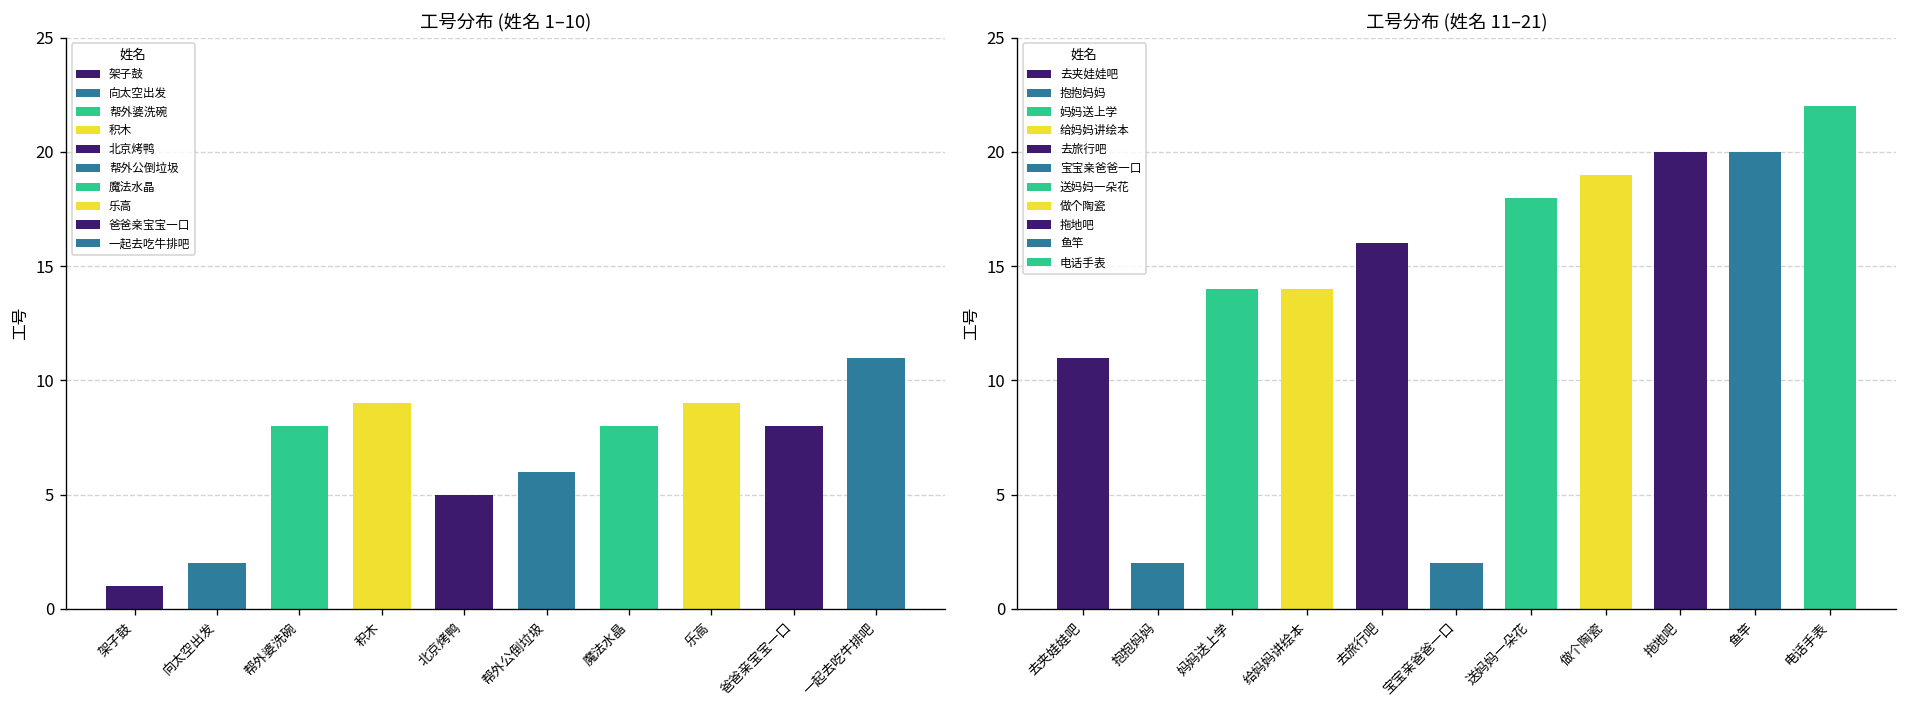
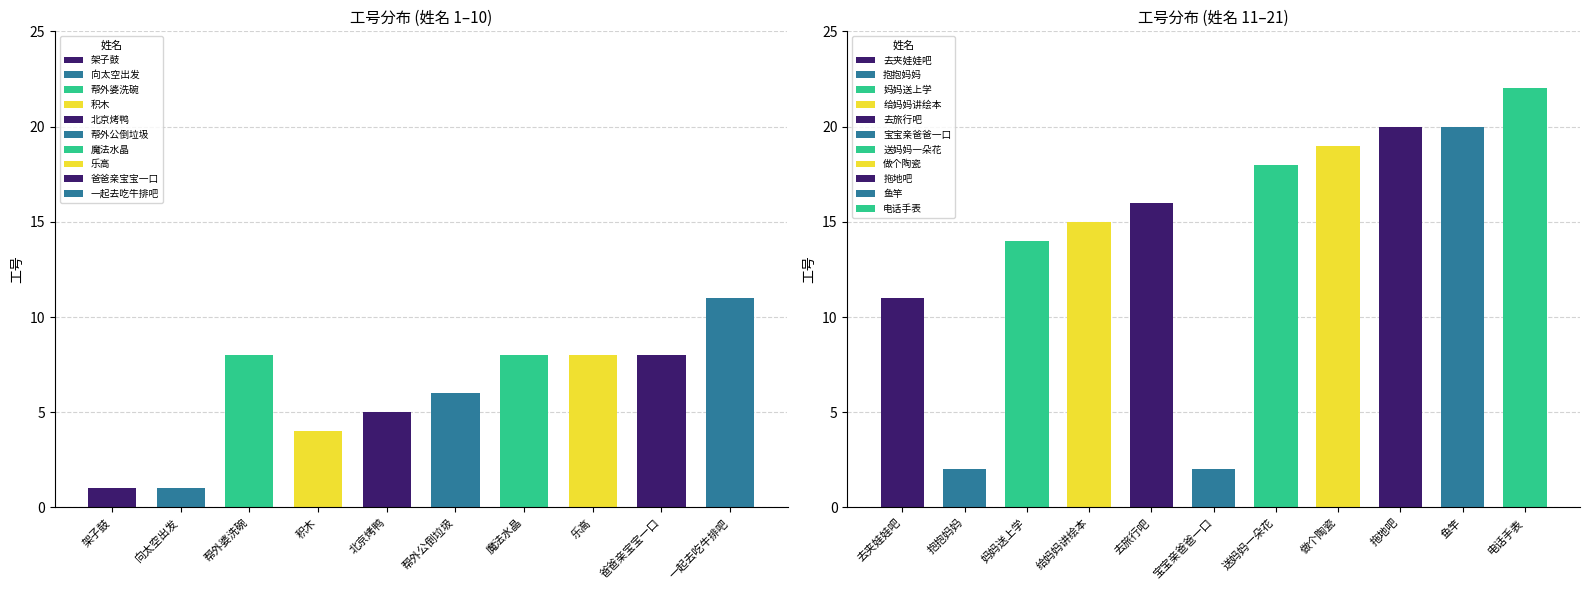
  {
    "工号分布 (姓名 1–10)": {
      "架子鼓": 1,
-     "向太空出发": 2,
+     "向太空出发": 1,
      "帮外婆洗碗": 8,
-     "积木": 9,
+     "积木": 4,
      "北京烤鸭": 5,
      "帮外公倒垃圾": 6,
      "魔法水晶": 8,
-     "乐高": 9,
+     "乐高": 8,
      "爸爸亲宝宝一口": 8,
      "一起去吃牛排吧": 11
    },
    "工号分布 (姓名 11–21)": {
      "去夹娃娃吧": 11,
      "抱抱妈妈": 2,
      "妈妈送上学": 14,
-     "给妈妈讲绘本": 14,
+     "给妈妈讲绘本": 15,
      "去旅行吧": 16,
      "宝宝亲爸爸一口": 2,
      "送妈妈一朵花": 18,
      "做个陶瓷": 19,
      "拖地吧": 20,
      "鱼竿": 20,
      "电话手表": 22
    }
  }
